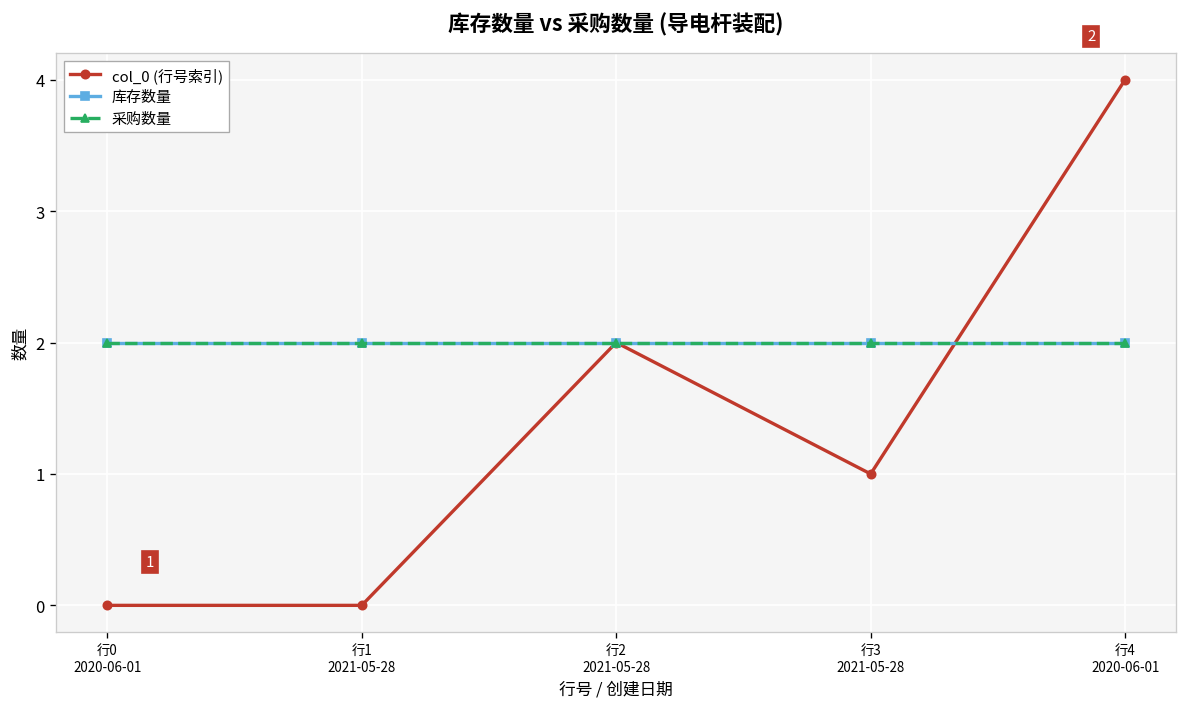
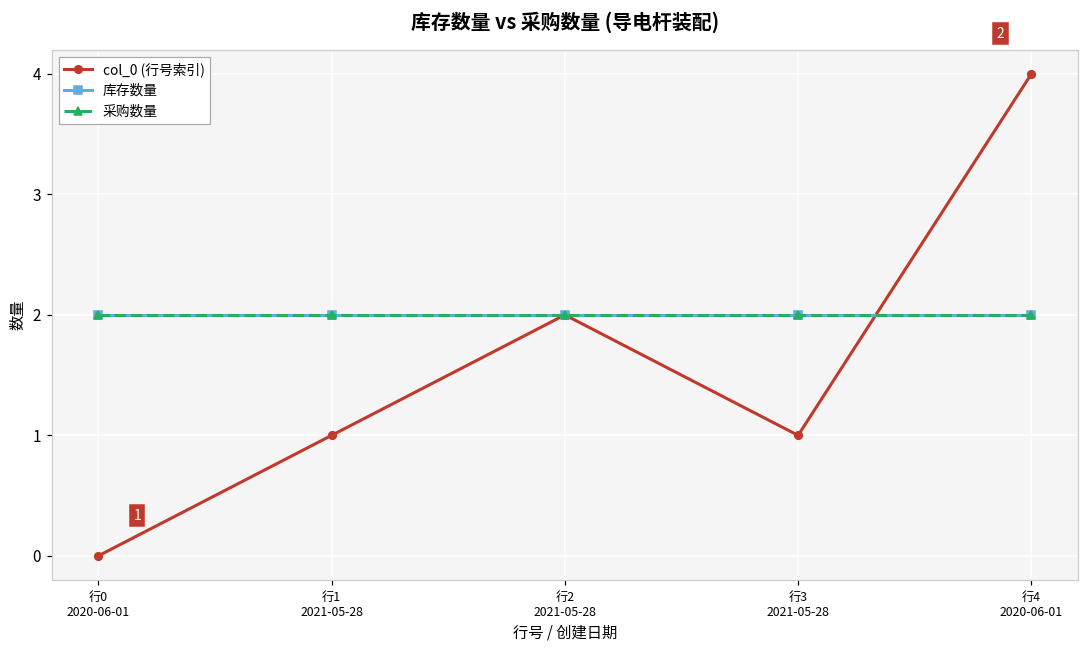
  {
    "col_0 (行号索引)": {
      "行0 2020-06-01": 0,
-     "行1 2021-05-28": 0,
+     "行1 2021-05-28": 1,
      "行3 2021-05-28": 1,
      "行4 2020-06-01": 4
    },
    "采购数量": {
      "行0 2020-06-01": 2,
      "行1 2021-05-28": 2,
      "行3 2021-05-28": 2,
      "行4 2020-06-01": 2
    }
  }
